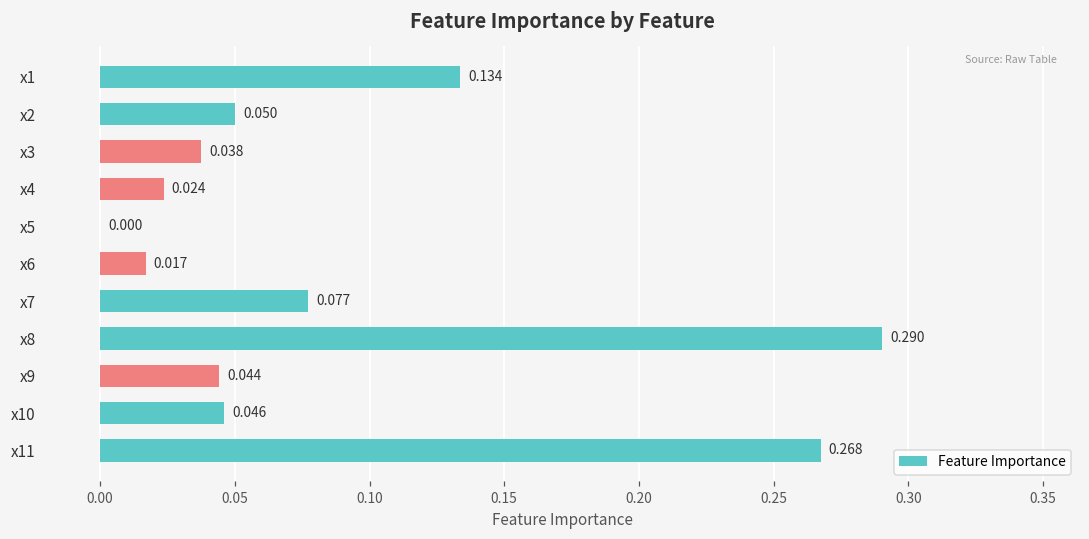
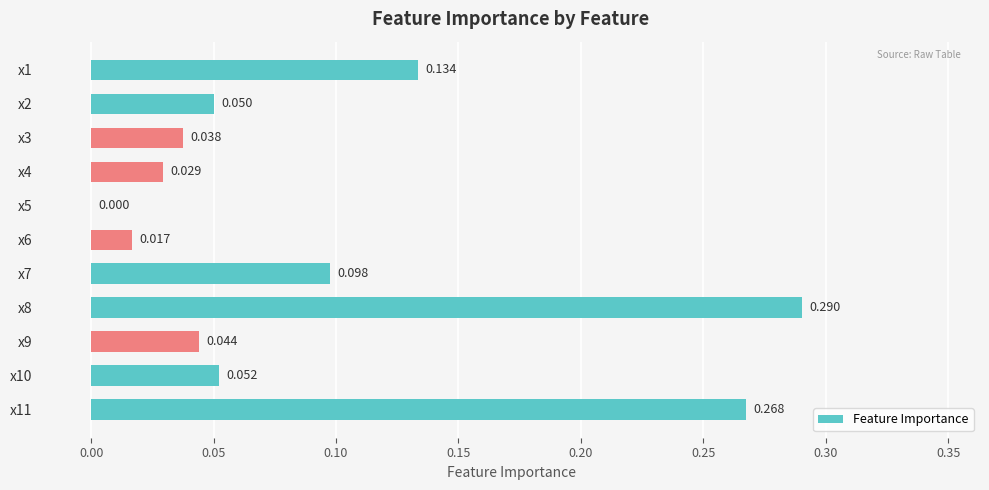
  {
    "x1": 0.134,
    "x2": 0.050,
    "x3": 0.038,
-   "x4": 0.024,
+   "x4": 0.029,
    "x5": 0.000,
    "x6": 0.017,
-   "x7": 0.077,
+   "x7": 0.098,
    "x8": 0.290,
    "x9": 0.044,
-   "x10": 0.046,
+   "x10": 0.052,
    "x11": 0.268
  }
